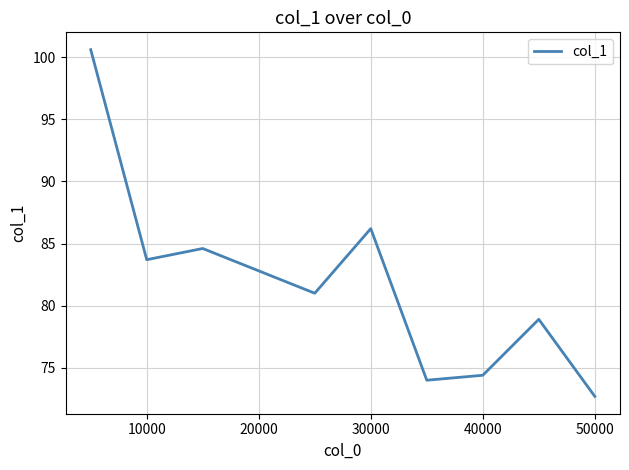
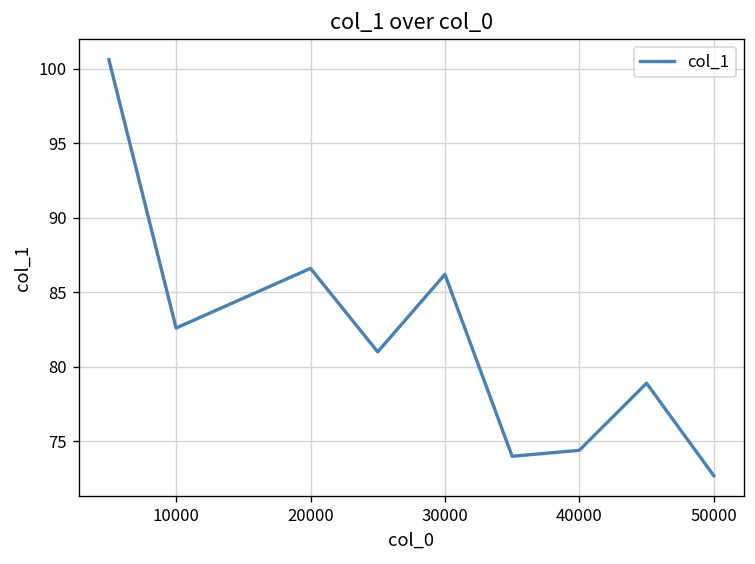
  {
-   "10000": 83.7,
-   "20000": 82.8,
+   "10000": 82.6,
+   "20000": 86.6,
    "30000": 86.2,
    "40000": 74.4,
    "50000": 72.7
  }
